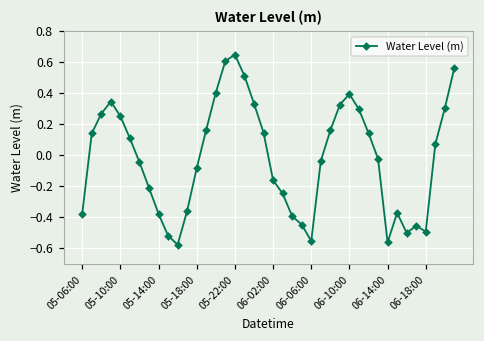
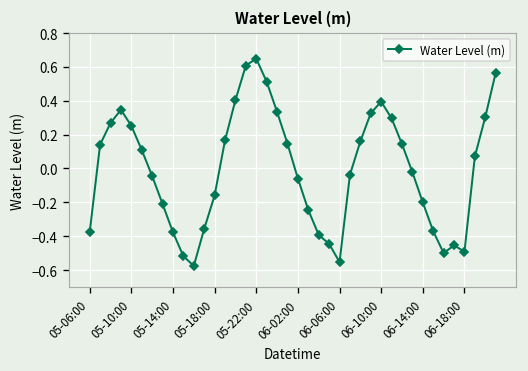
  {
    "05-06:00": -0.38,
    "05-10:00": 0.25,
    "05-14:00": -0.38,
-   "05-18:00": -0.08,
+   "05-18:00": -0.16,
    "05-22:00": 0.65,
-   "06-02:00": -0.16,
+   "06-02:00": -0.06,
    "06-06:00": -0.55,
    "06-10:00": 0.39,
-   "06-14:00": -0.56,
+   "06-14:00": -0.20,
    "06-18:00": -0.49
  }
